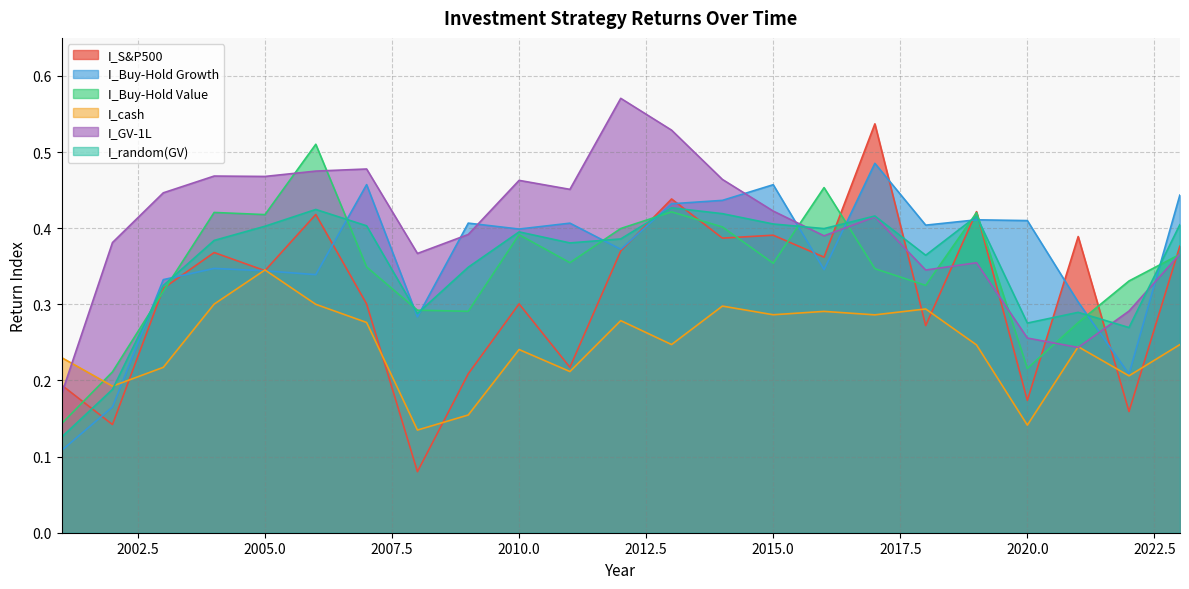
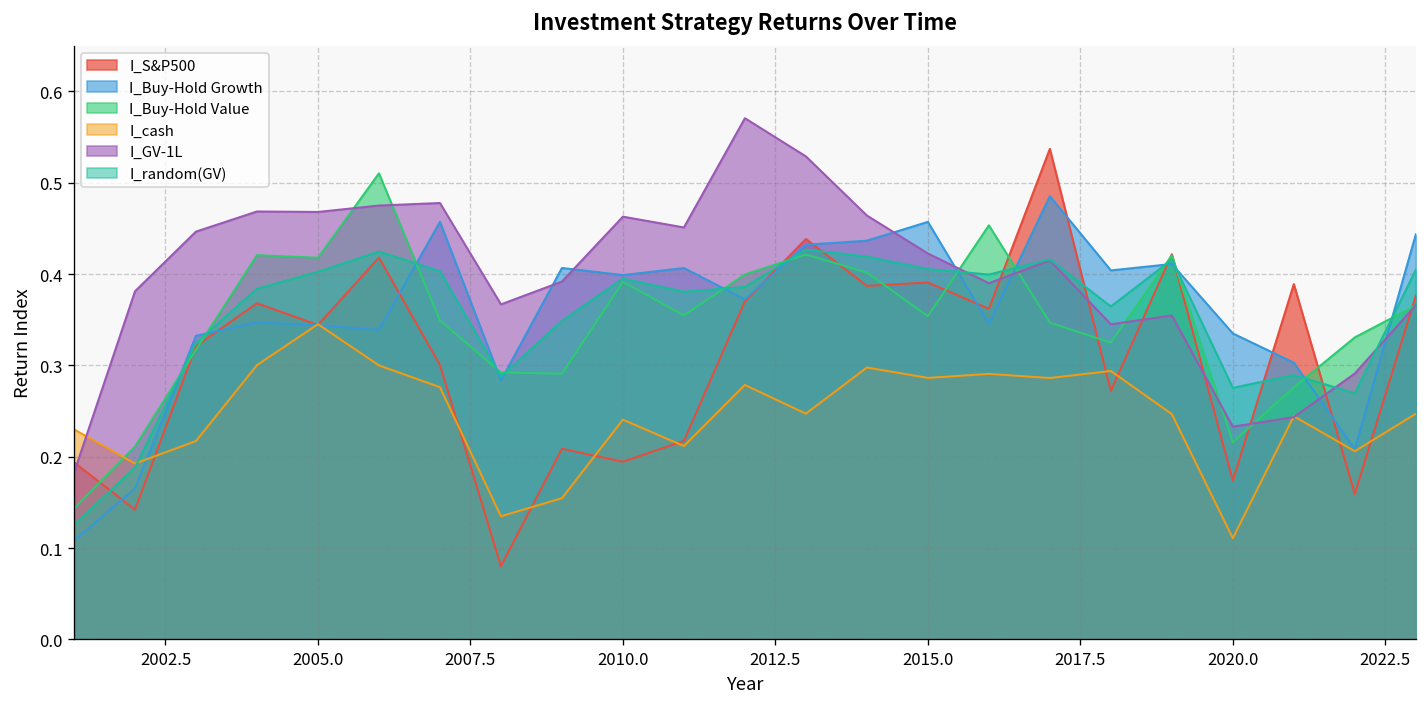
  {
    "I_S&P500": {
-     "2010.0": 0.30,
+     "2010.0": 0.19,
      "2015.0": 0.39,
      "2020.0": 0.17
    },
    "I_Buy-Hold Growth": {
      "2010.0": 0.40,
      "2015.0": 0.46,
-     "2020.0": 0.41
+     "2020.0": 0.34
    },
    "I_cash": {
      "2010.0": 0.24,
      "2015.0": 0.29,
-     "2020.0": 0.14
+     "2020.0": 0.11
    },
    "I_GV-1L": {
      "2005.0": 0.47,
      "2010.0": 0.46,
      "2015.0": 0.42,
-     "2020.0": 0.26
+     "2020.0": 0.23
    }
  }
